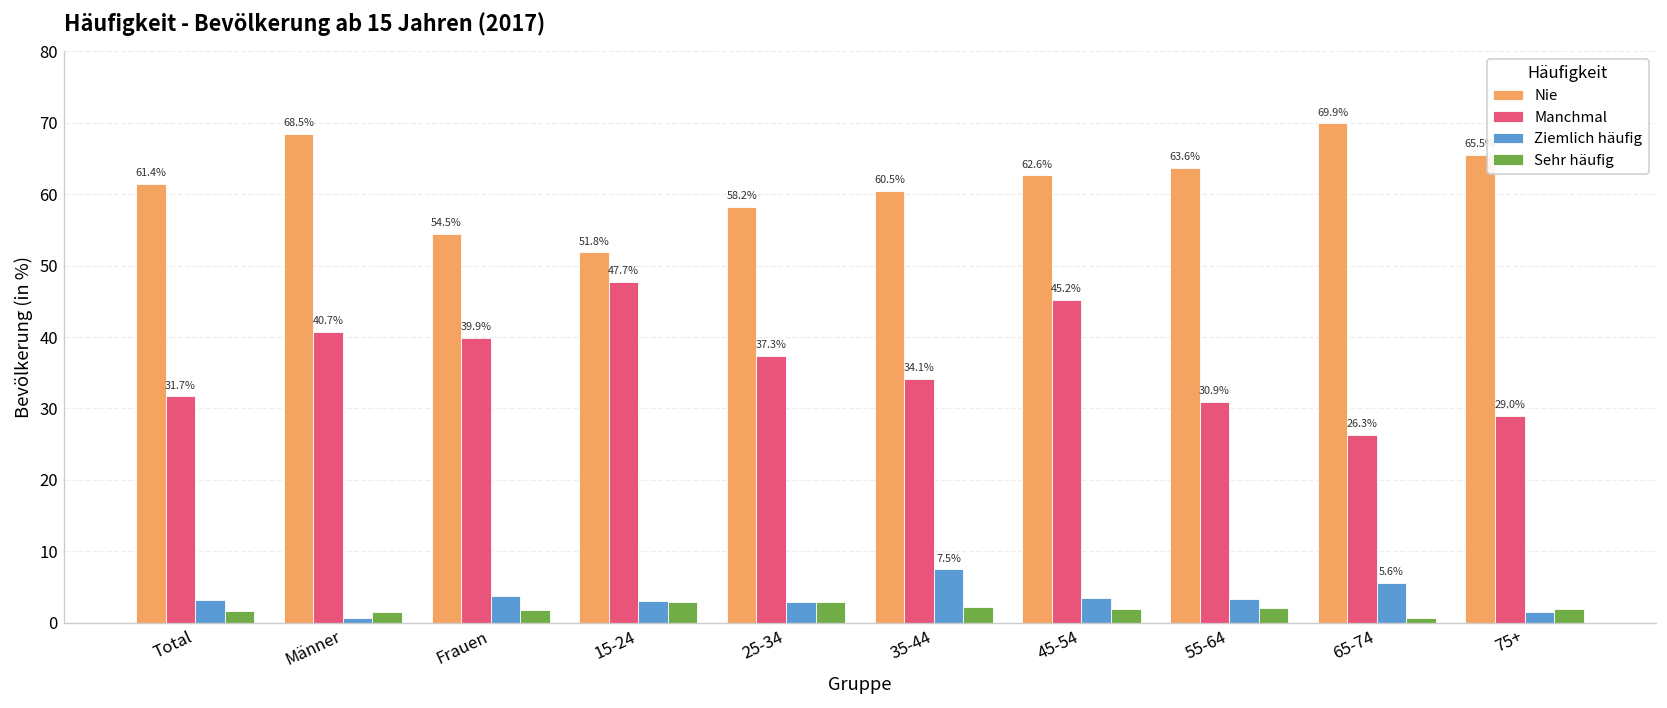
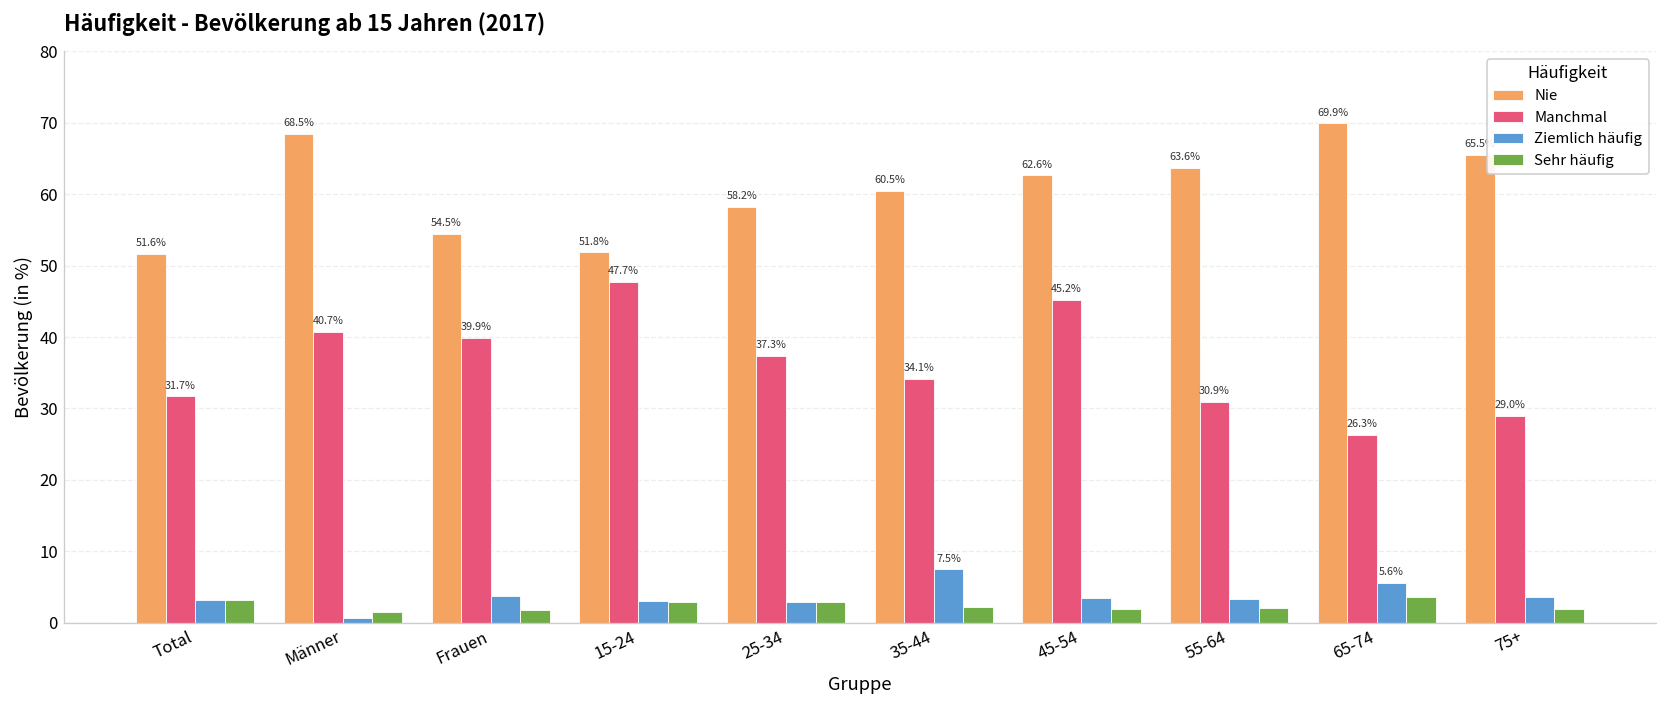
  {
    "Nie": {
-     "Total": "61.4%",
+     "Total": "51.6%",
      "Männer": "68.5%",
      "Frauen": "54.5%",
      "15-24": "51.8%",
      "25-34": "58.2%",
      "35-44": "60.5%",
      "45-54": "62.6%",
      "55-64": "63.6%",
      "65-74": "69.9%"
    },
    "Manchmal": {
      "Total": "31.7%",
      "Männer": "40.7%",
      "Frauen": "39.9%",
      "15-24": "47.7%",
      "25-34": "37.3%",
      "35-44": "34.1%",
      "45-54": "45.2%",
      "55-64": "30.9%",
      "65-74": "26.3%",
      "75+": "29.0%"
    },
    "Ziemlich häufig": {
      "Total": "3",
      "Männer": "1",
      "Frauen": "4",
      "15-24": "3",
      "25-34": "3",
      "45-54": "3",
      "55-64": "3",
-     "75+": "2"
+     "75+": "4"
    },
    "Sehr häufig": {
-     "Total": "2",
+     "Total": "3",
      "Männer": "2",
      "Frauen": "2",
      "15-24": "3",
      "25-34": "3",
      "35-44": "2",
      "45-54": "2",
      "55-64": "2",
-     "65-74": "1",
+     "65-74": "4",
      "75+": "2"
    }
  }
